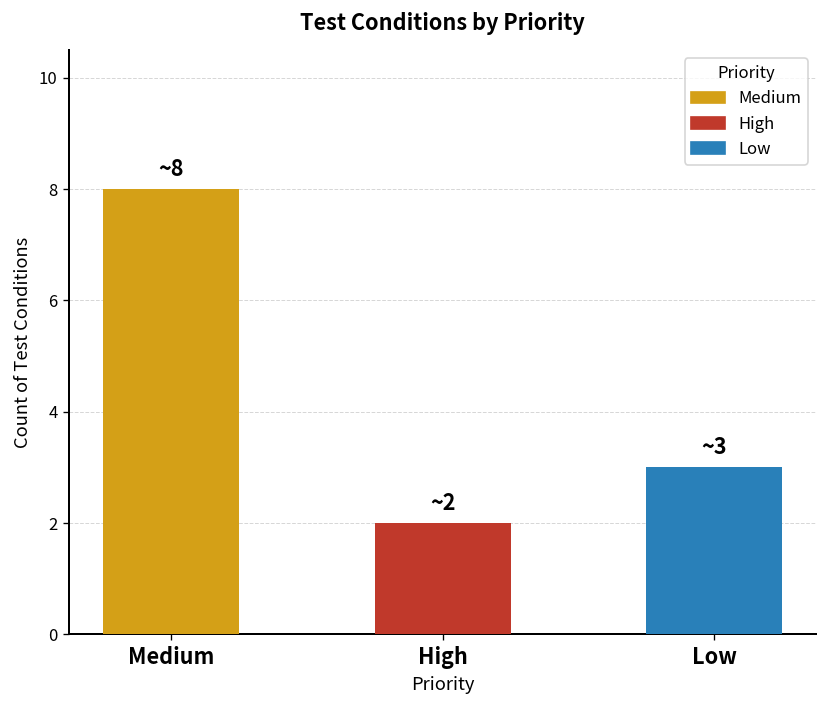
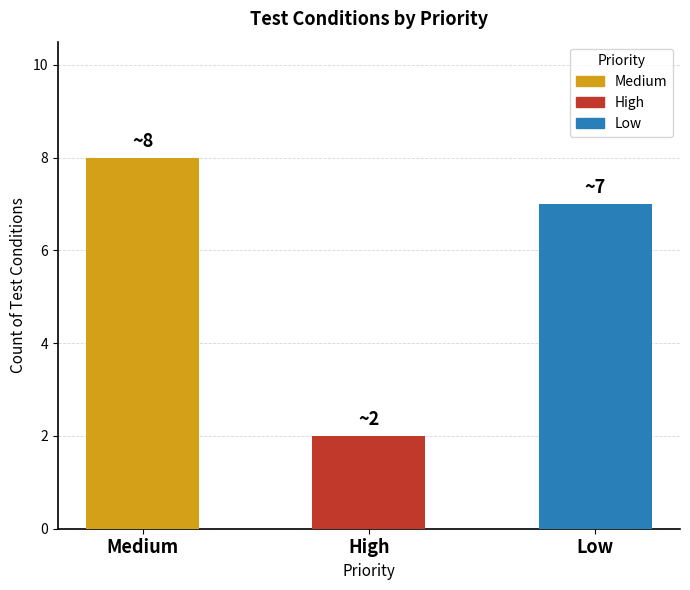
  {
    "Medium": 8,
    "High": 2,
-   "Low": 3
+   "Low": 7
  }
